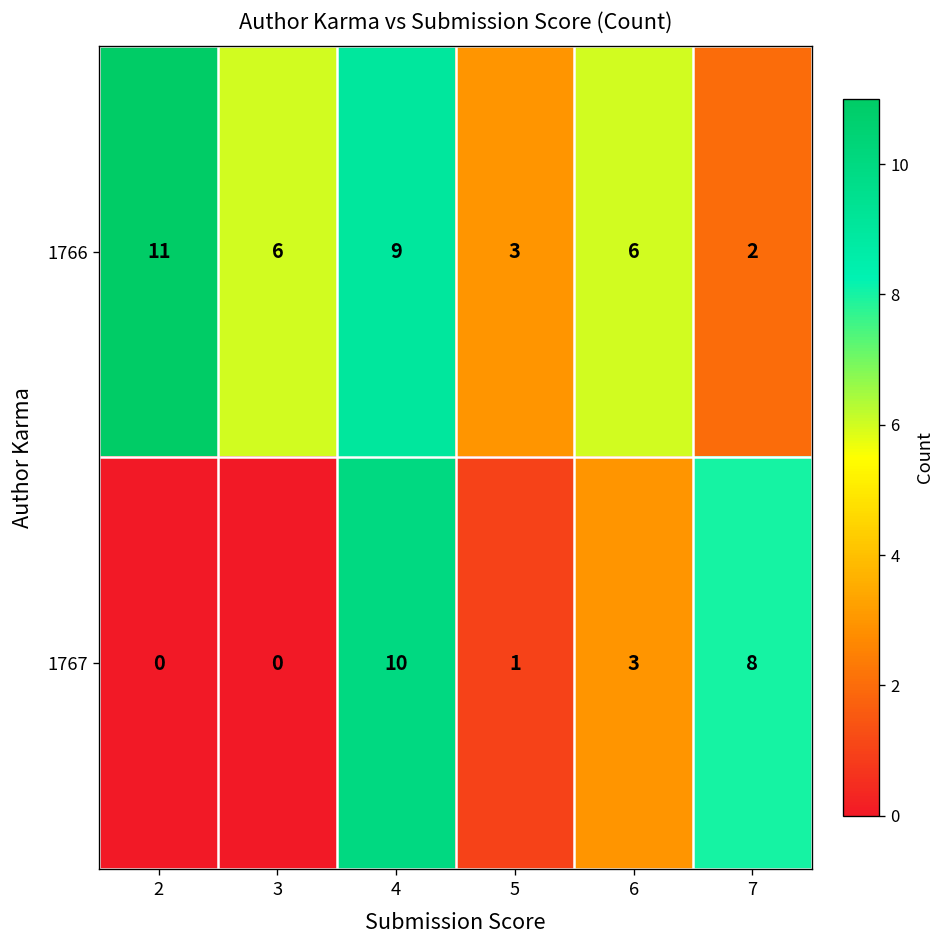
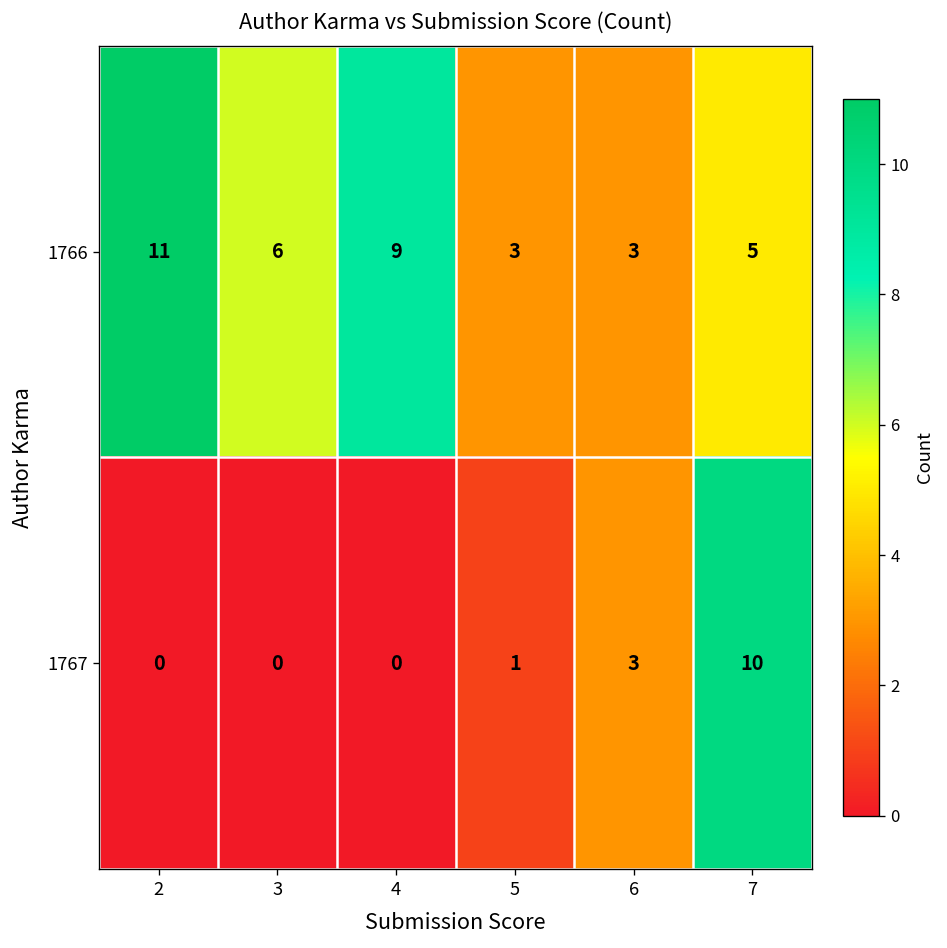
  {
    "1766": {
      "2": 11,
      "3": 6,
      "4": 9,
      "5": 3,
-     "6": 6,
-     "7": 2
+     "6": 3,
+     "7": 5
    },
    "1767": {
      "2": 0,
      "3": 0,
-     "4": 10,
+     "4": 0,
      "5": 1,
      "6": 3,
-     "7": 8
+     "7": 10
    }
  }
